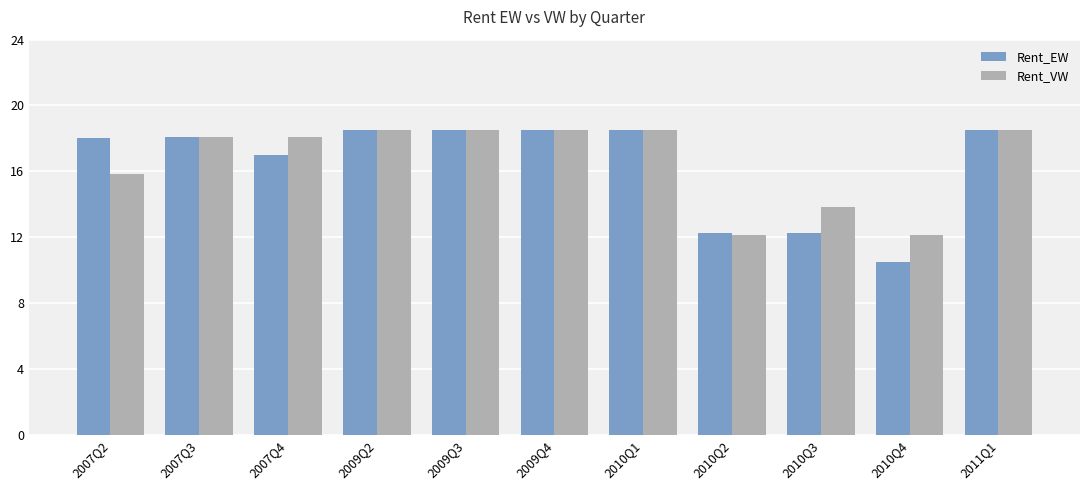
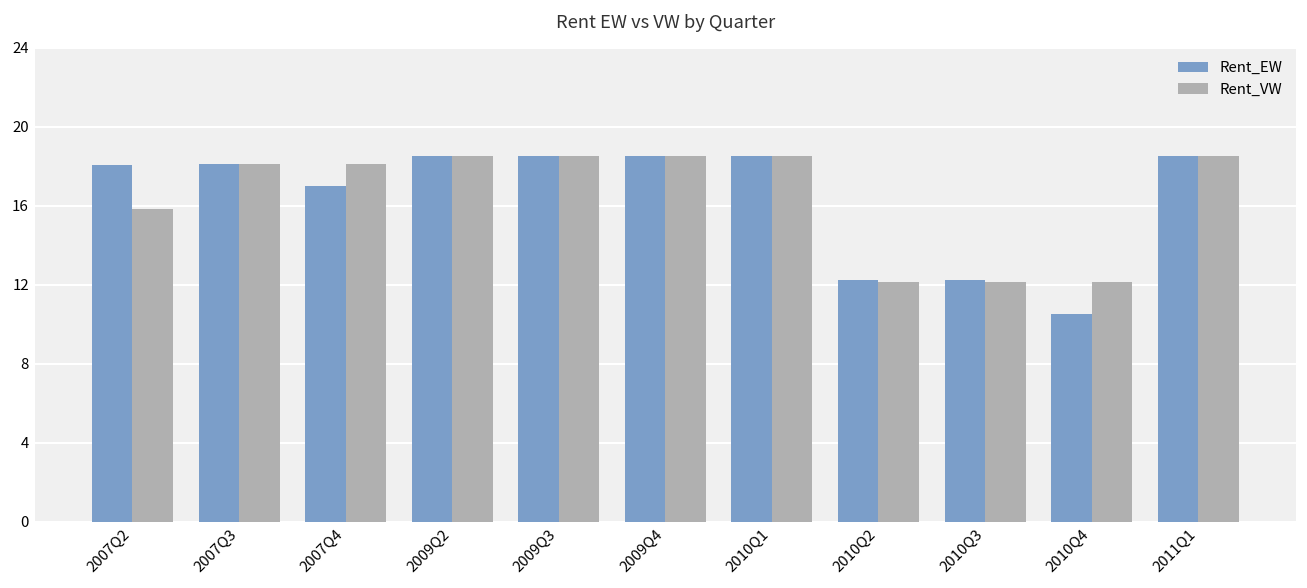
  {
    "Rent_EW": {
      "2007Q2": 18.0,
      "2007Q3": 18.1,
      "2007Q4": 17.0,
      "2009Q2": 18.5,
      "2009Q3": 18.5,
      "2009Q4": 18.5,
      "2010Q1": 18.5,
      "2010Q2": 12.2,
      "2010Q3": 12.2,
      "2010Q4": 10.5,
      "2011Q1": 18.5
    },
    "Rent_VW": {
      "2007Q2": 15.8,
      "2007Q3": 18.1,
      "2007Q4": 18.1,
      "2009Q2": 18.5,
      "2009Q3": 18.5,
      "2009Q4": 18.5,
      "2010Q1": 18.5,
      "2010Q2": 12.2,
-     "2010Q3": 13.8,
+     "2010Q3": 12.2,
      "2010Q4": 12.2,
      "2011Q1": 18.5
    }
  }
